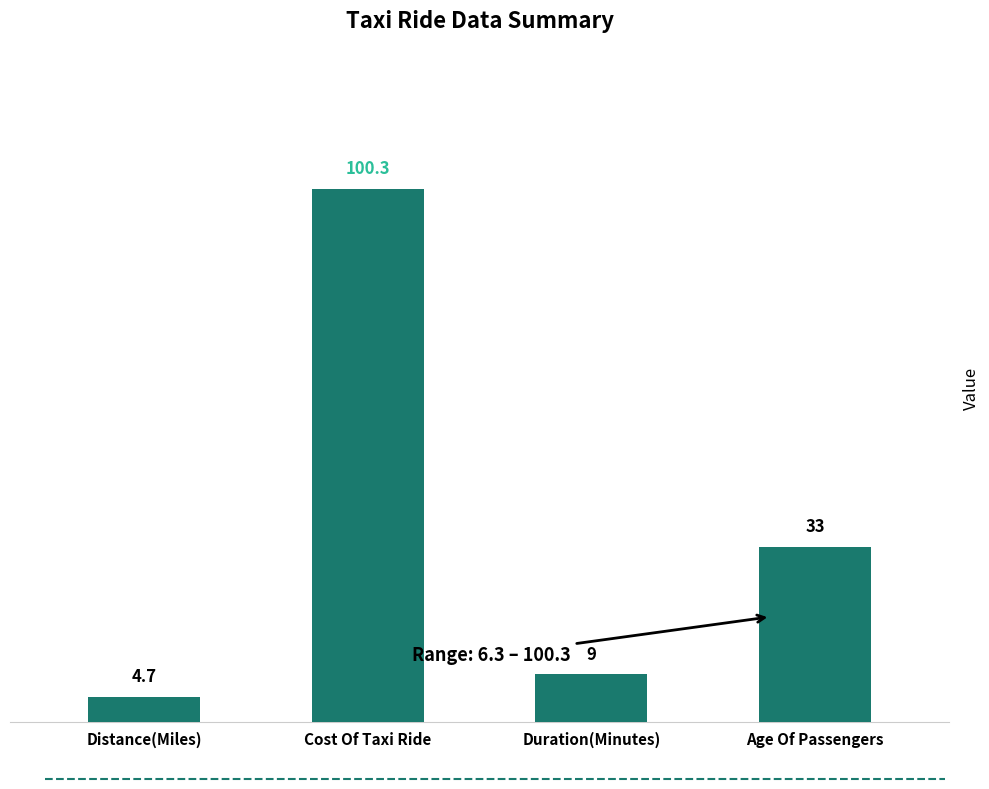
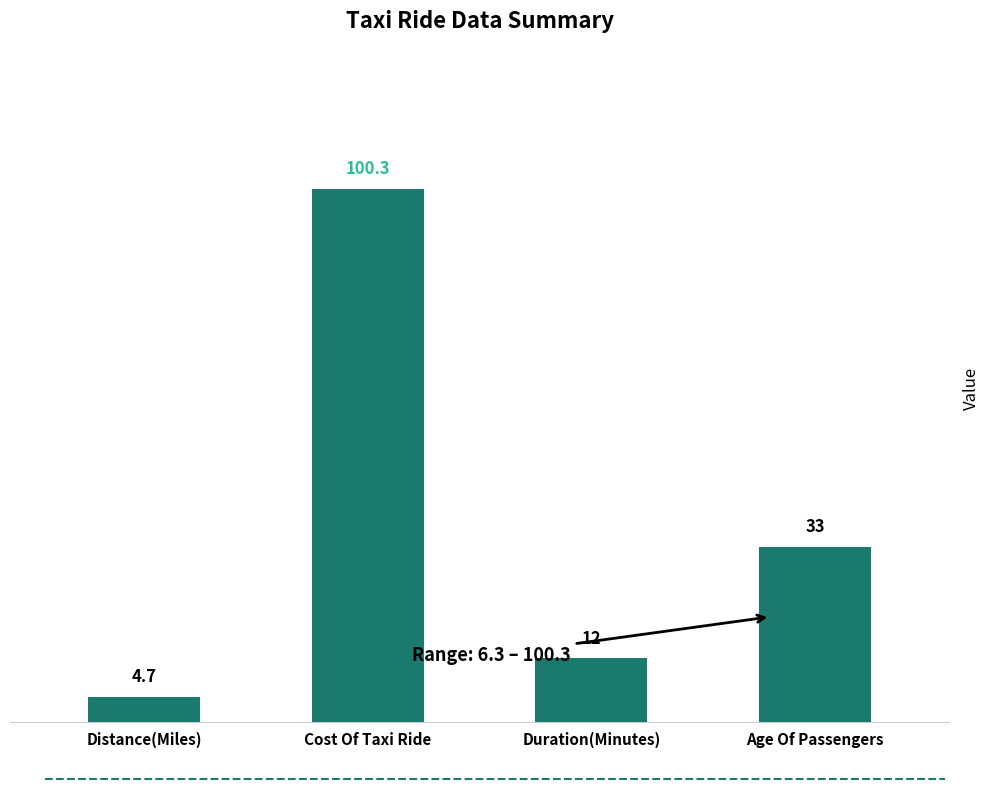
  {
    "Distance(Miles)": 4.7,
    "Cost Of Taxi Ride": 100.3,
-   "Duration(Minutes)": 9,
+   "Duration(Minutes)": 12,
    "Age Of Passengers": 33
  }
